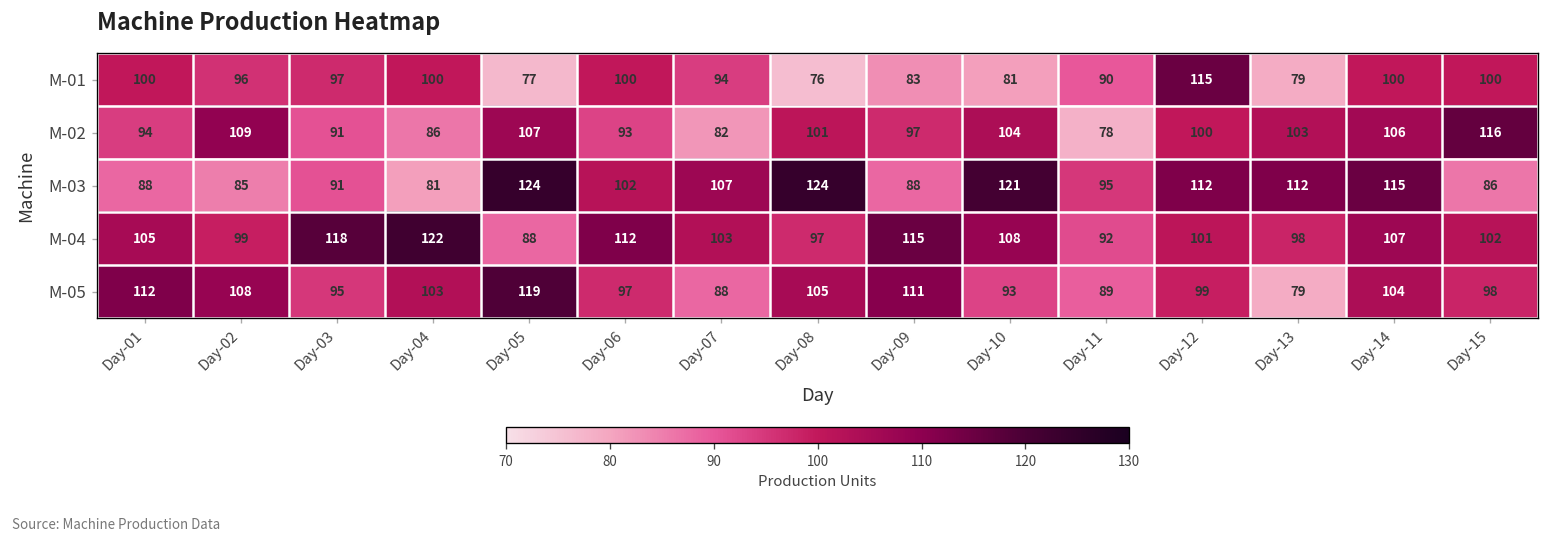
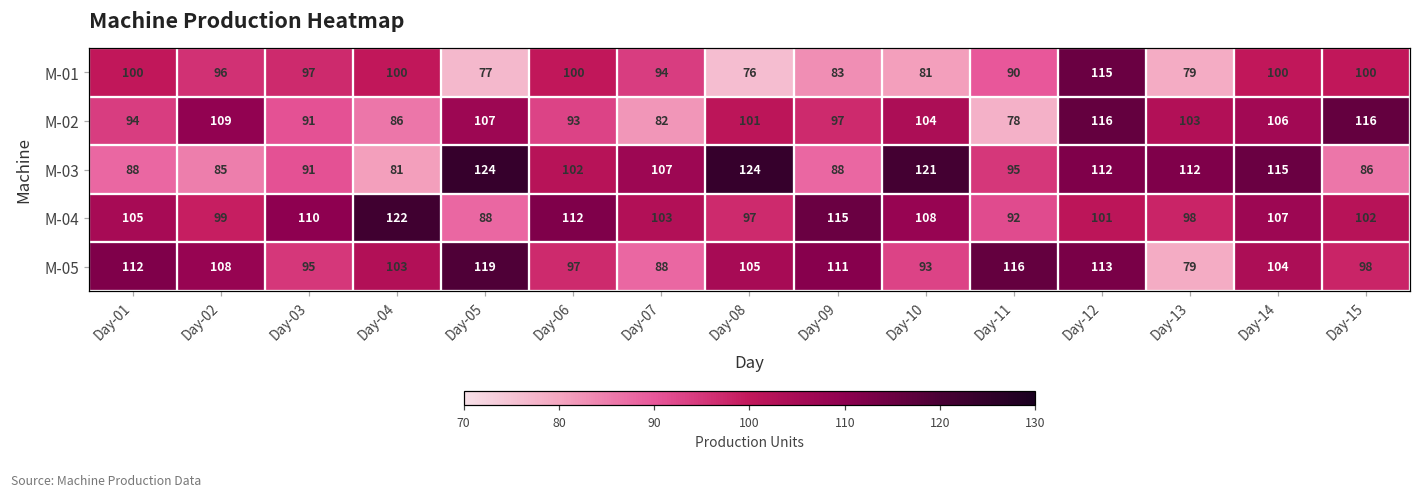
  {
    "M-01": {
      "Day-01": 100,
      "Day-02": 96,
      "Day-03": 97,
      "Day-04": 100,
      "Day-05": 77,
      "Day-06": 100,
      "Day-07": 94,
      "Day-08": 76,
      "Day-09": 83,
      "Day-10": 81,
      "Day-11": 90,
      "Day-12": 115,
      "Day-13": 79,
      "Day-14": 100,
      "Day-15": 100
    },
    "M-02": {
      "Day-01": 94,
      "Day-02": 109,
      "Day-03": 91,
      "Day-04": 86,
      "Day-05": 107,
      "Day-06": 93,
      "Day-07": 82,
      "Day-08": 101,
      "Day-09": 97,
      "Day-10": 104,
      "Day-11": 78,
-     "Day-12": 100,
+     "Day-12": 116,
      "Day-13": 103,
      "Day-14": 106,
      "Day-15": 116
    },
    "M-03": {
      "Day-01": 88,
      "Day-02": 85,
      "Day-03": 91,
      "Day-04": 81,
      "Day-05": 124,
      "Day-06": 102,
      "Day-07": 107,
      "Day-08": 124,
      "Day-09": 88,
      "Day-10": 121,
      "Day-11": 95,
      "Day-12": 112,
      "Day-13": 112,
      "Day-14": 115,
      "Day-15": 86
    },
    "M-04": {
      "Day-01": 105,
      "Day-02": 99,
-     "Day-03": 118,
+     "Day-03": 110,
      "Day-04": 122,
      "Day-05": 88,
      "Day-06": 112,
      "Day-07": 103,
      "Day-08": 97,
      "Day-09": 115,
      "Day-10": 108,
      "Day-11": 92,
      "Day-12": 101,
      "Day-13": 98,
      "Day-14": 107,
      "Day-15": 102
    },
    "M-05": {
      "Day-01": 112,
      "Day-02": 108,
      "Day-03": 95,
      "Day-04": 103,
      "Day-05": 119,
      "Day-06": 97,
      "Day-07": 88,
      "Day-08": 105,
      "Day-09": 111,
      "Day-10": 93,
-     "Day-11": 89,
-     "Day-12": 99,
+     "Day-11": 116,
+     "Day-12": 113,
      "Day-13": 79,
      "Day-14": 104,
      "Day-15": 98
    }
  }
